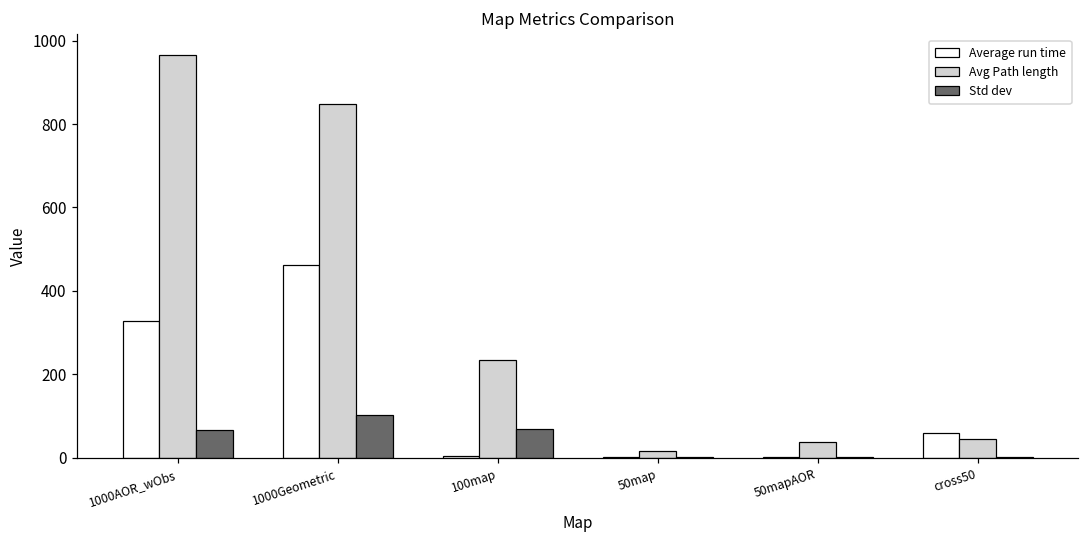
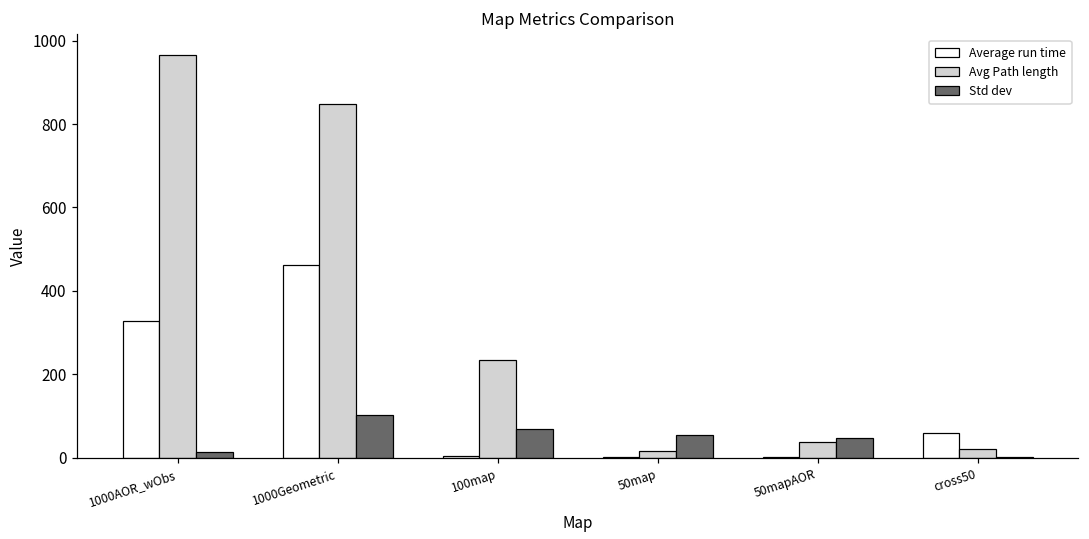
  {
    "Average run time": {
      "1000AOR_wObs": 330,
      "1000Geometric": 460,
      "cross50": 60
    },
    "Avg Path length": {
      "1000AOR_wObs": 970,
      "1000Geometric": 850,
      "100map": 230,
      "50map": 10,
      "50mapAOR": 40,
-     "cross50": 40
+     "cross50": 20
    },
    "Std dev": {
-     "1000AOR_wObs": 70,
+     "1000AOR_wObs": 10,
      "1000Geometric": 100,
      "100map": 70,
-     "50map": 0,
-     "50mapAOR": 0
+     "50map": 50,
+     "50mapAOR": 50
    }
  }
